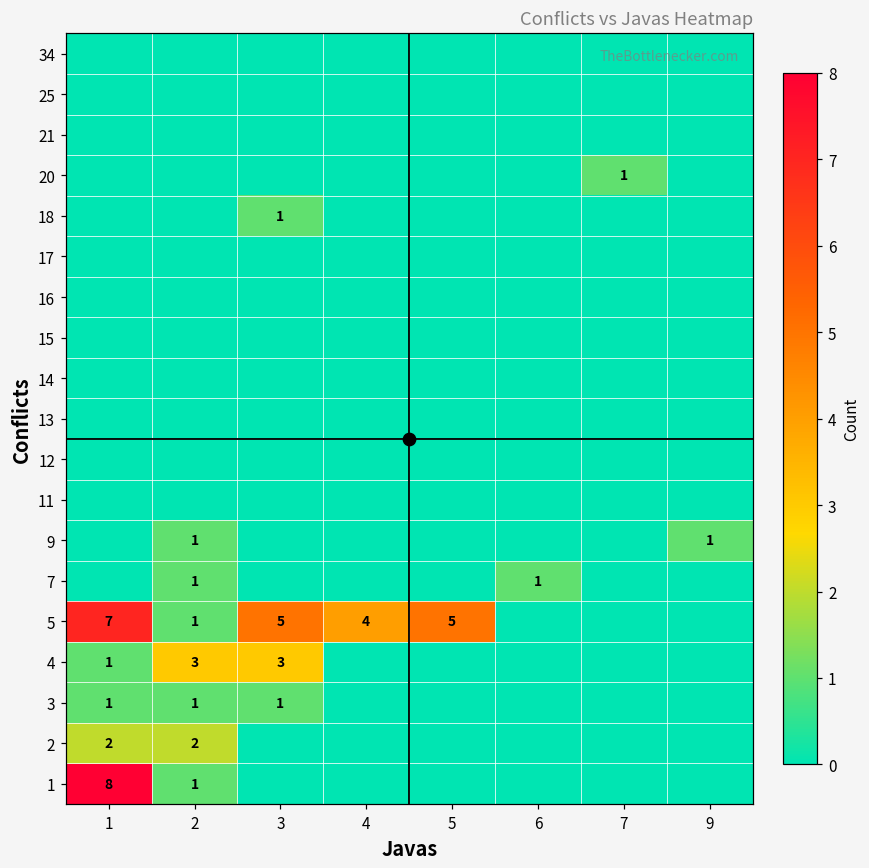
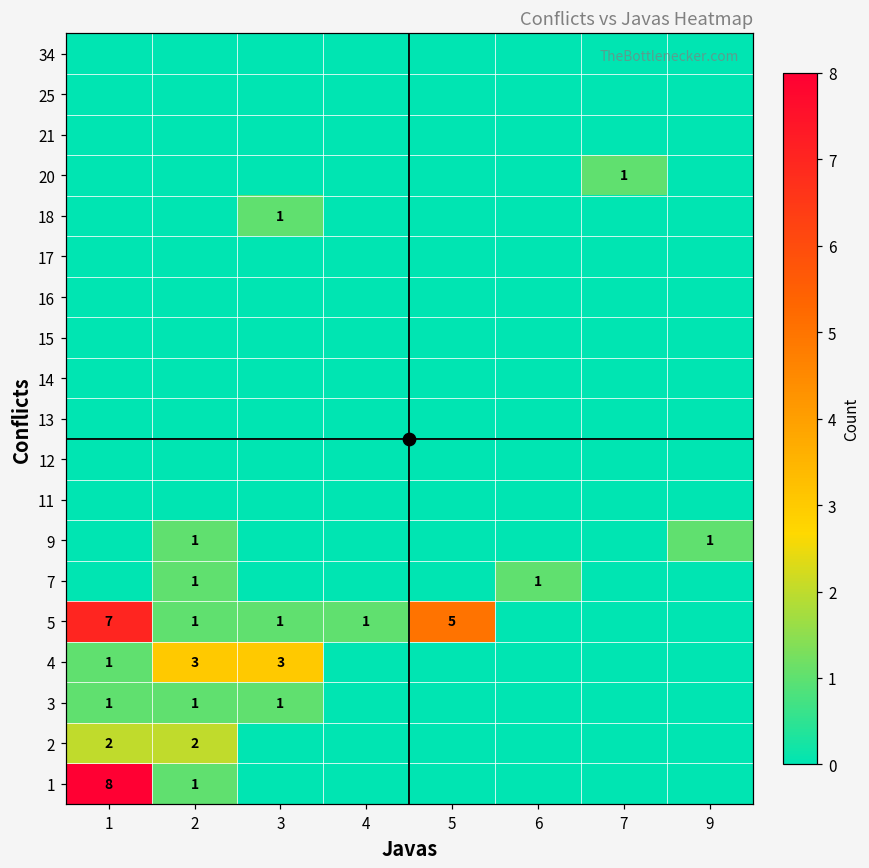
  {
    "20": {
      "7": 1
    },
    "18": {
      "3": 1
    },
    "9": {
      "2": 1,
      "9": 1
    },
    "7": {
      "2": 1,
      "6": 1
    },
    "5": {
      "1": 7,
      "2": 1,
-     "3": 5,
-     "4": 4,
+     "3": 1,
+     "4": 1,
      "5": 5
    },
    "4": {
      "1": 1,
      "2": 3,
      "3": 3
    },
    "3": {
      "1": 1,
      "2": 1,
      "3": 1
    },
    "2": {
      "1": 2,
      "2": 2
    },
    "1": {
      "1": 8,
      "2": 1
    }
  }
